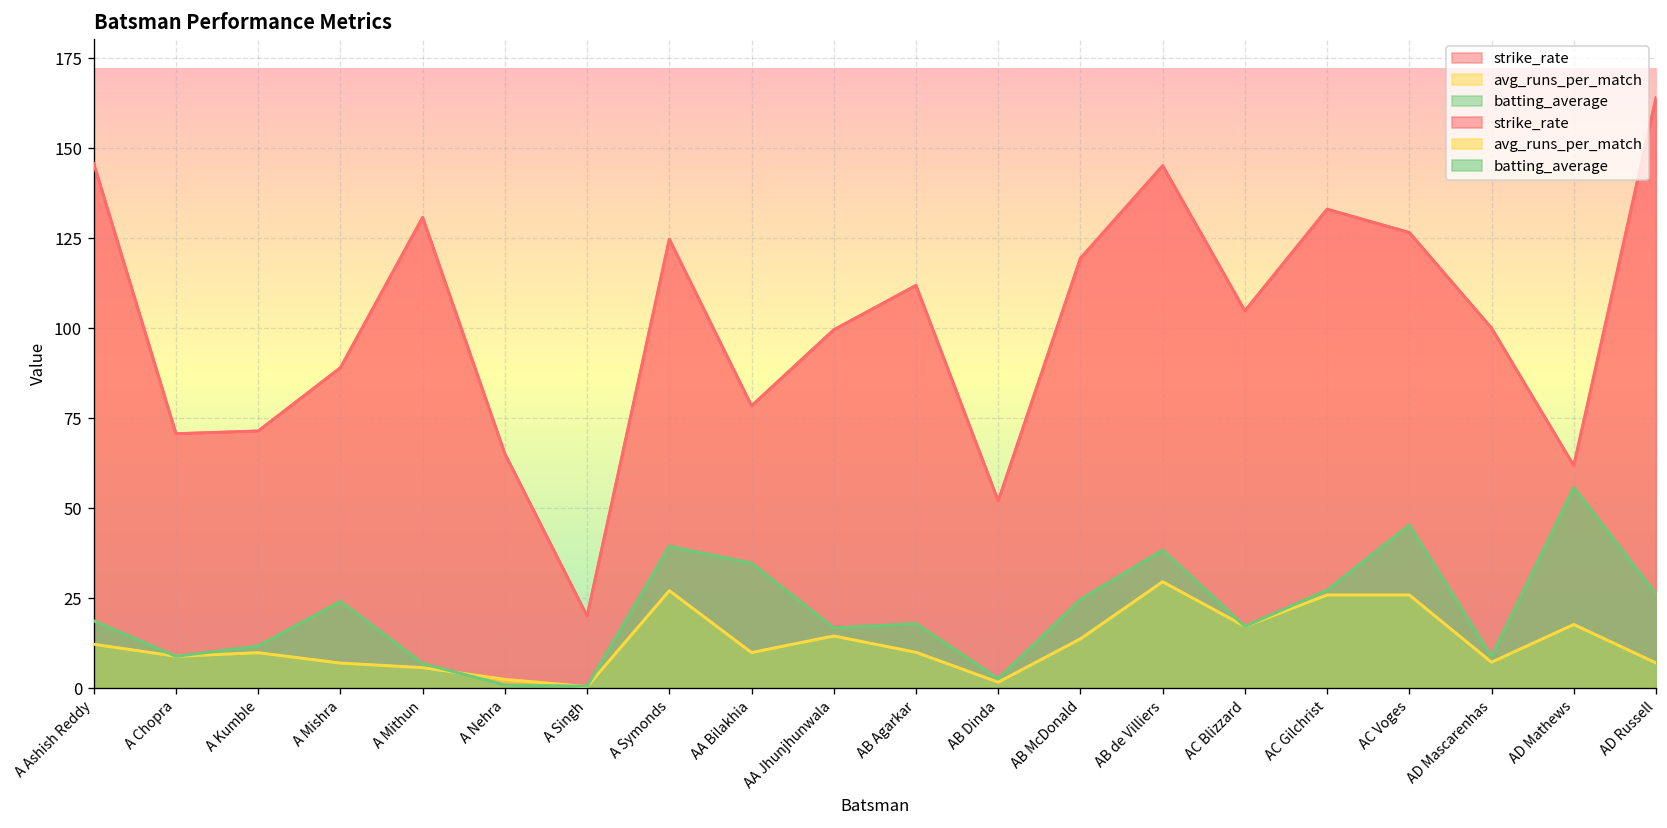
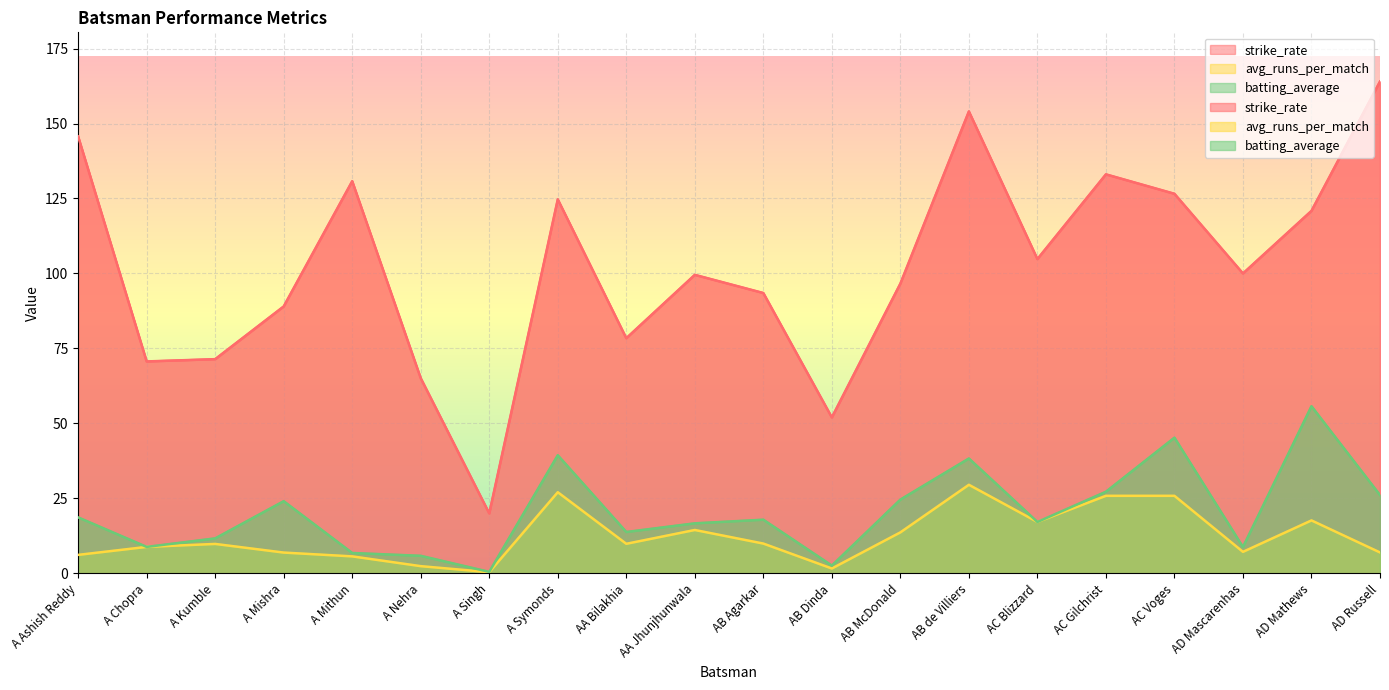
  {
    "strike_rate": {
      "A Ashish Reddy": 146,
      "A Chopra": 71,
      "A Kumble": 71,
      "A Mishra": 89,
      "A Mithun": 131,
      "A Nehra": 65,
      "A Singh": 20,
      "A Symonds": 125,
      "AA Bilakhia": 78,
      "AA Jhunjhunwala": 100,
-     "AB Agarkar": 112,
+     "AB Agarkar": 93,
      "AB Dinda": 52,
-     "AB McDonald": 119,
-     "AB de Villiers": 145,
+     "AB McDonald": 97,
+     "AB de Villiers": 154,
      "AC Blizzard": 105,
      "AC Gilchrist": 133,
      "AC Voges": 127,
      "AD Mascarenhas": 100,
-     "AD Mathews": 62,
+     "AD Mathews": 121,
      "AD Russell": 164
    },
    "avg_runs_per_match": {
-     "A Ashish Reddy": 12,
+     "A Ashish Reddy": 6,
      "A Kumble": 10,
      "A Mishra": 7,
      "A Mithun": 6,
      "A Nehra": 2,
      "A Symonds": 27,
      "AA Bilakhia": 10,
      "AA Jhunjhunwala": 14,
      "AB Agarkar": 10,
      "AB Dinda": 2,
      "AB McDonald": 14,
      "AB de Villiers": 30,
      "AC Gilchrist": 26,
      "AC Voges": 26,
      "AD Mascarenhas": 7,
      "AD Mathews": 18,
      "AD Russell": 7
    },
    "batting_average": {
      "A Ashish Reddy": 19,
      "A Kumble": 12,
      "A Mishra": 24,
      "A Mithun": 7,
-     "A Nehra": 1,
+     "A Nehra": 6,
      "A Symonds": 39,
-     "AA Bilakhia": 35,
+     "AA Bilakhia": 14,
      "AA Jhunjhunwala": 17,
      "AB Agarkar": 18,
      "AB Dinda": 3,
      "AB McDonald": 25,
      "AB de Villiers": 38,
      "AC Gilchrist": 27,
      "AC Voges": 45,
      "AD Mascarenhas": 9,
      "AD Mathews": 56,
      "AD Russell": 26
    }
  }
